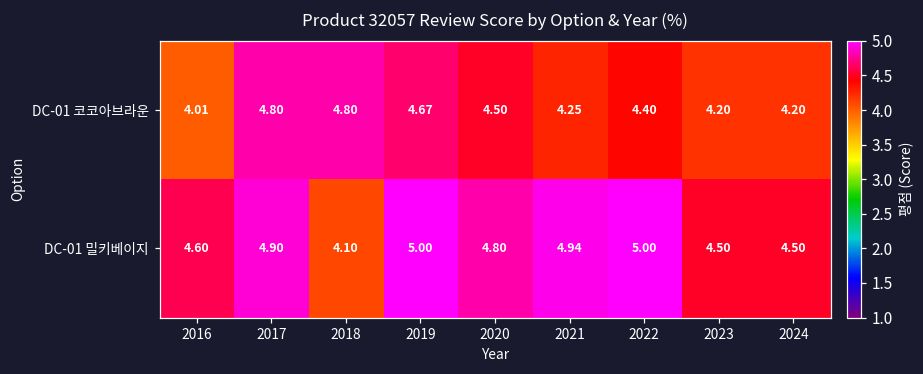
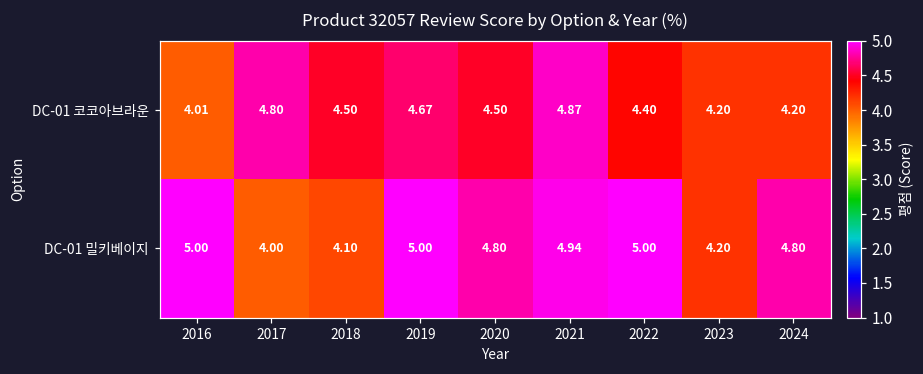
  {
    "DC-01 코코아브라운": {
      "2016": 4.01,
      "2017": 4.80,
-     "2018": 4.80,
+     "2018": 4.50,
      "2019": 4.67,
      "2020": 4.50,
-     "2021": 4.25,
+     "2021": 4.87,
      "2022": 4.40,
      "2023": 4.20,
      "2024": 4.20
    },
    "DC-01 밀키베이지": {
-     "2016": 4.60,
-     "2017": 4.90,
+     "2016": 5.00,
+     "2017": 4.00,
      "2018": 4.10,
      "2019": 5.00,
      "2020": 4.80,
      "2021": 4.94,
      "2022": 5.00,
-     "2023": 4.50,
-     "2024": 4.50
+     "2023": 4.20,
+     "2024": 4.80
    }
  }
